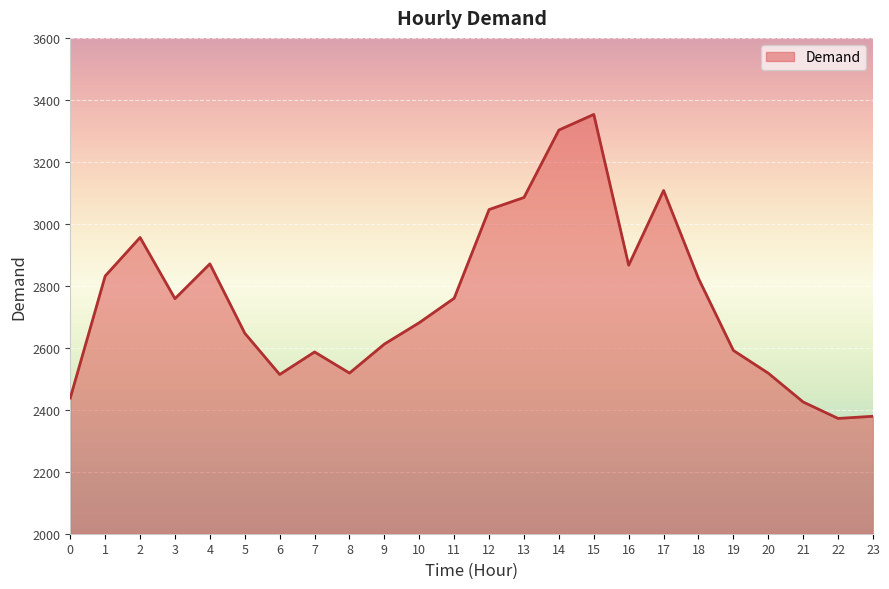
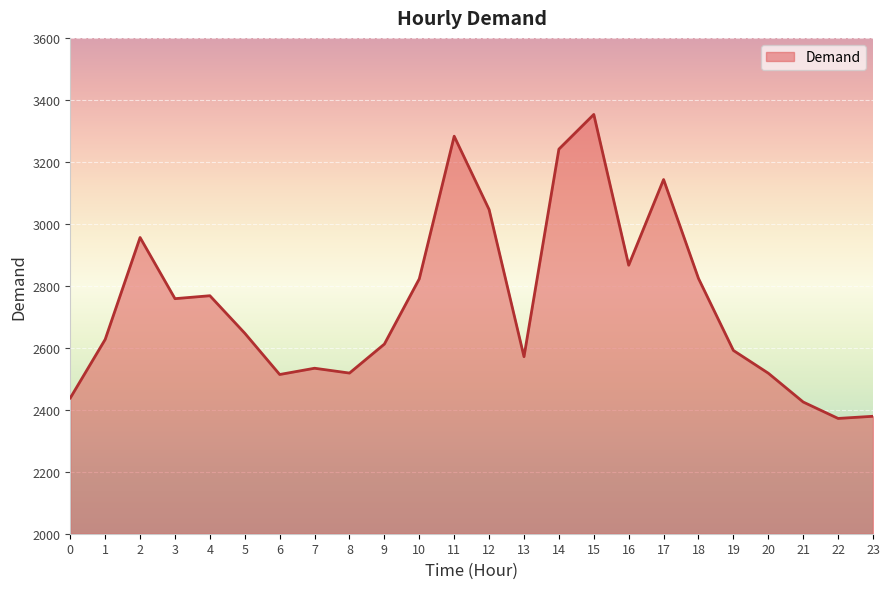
  {
    "0": 2440,
-   "1": 2830,
+   "1": 2630,
    "2": 2960,
    "3": 2760,
-   "4": 2870,
+   "4": 2770,
    "5": 2650,
    "6": 2510,
-   "7": 2590,
+   "7": 2530,
    "8": 2520,
    "9": 2610,
-   "10": 2680,
-   "11": 2760,
+   "10": 2820,
+   "11": 3280,
    "12": 3050,
-   "13": 3090,
-   "14": 3300,
+   "13": 2570,
+   "14": 3240,
    "15": 3350,
    "16": 2870,
-   "17": 3110,
+   "17": 3140,
    "18": 2820,
    "19": 2590,
    "20": 2520,
    "21": 2430,
    "22": 2370,
    "23": 2380
  }
